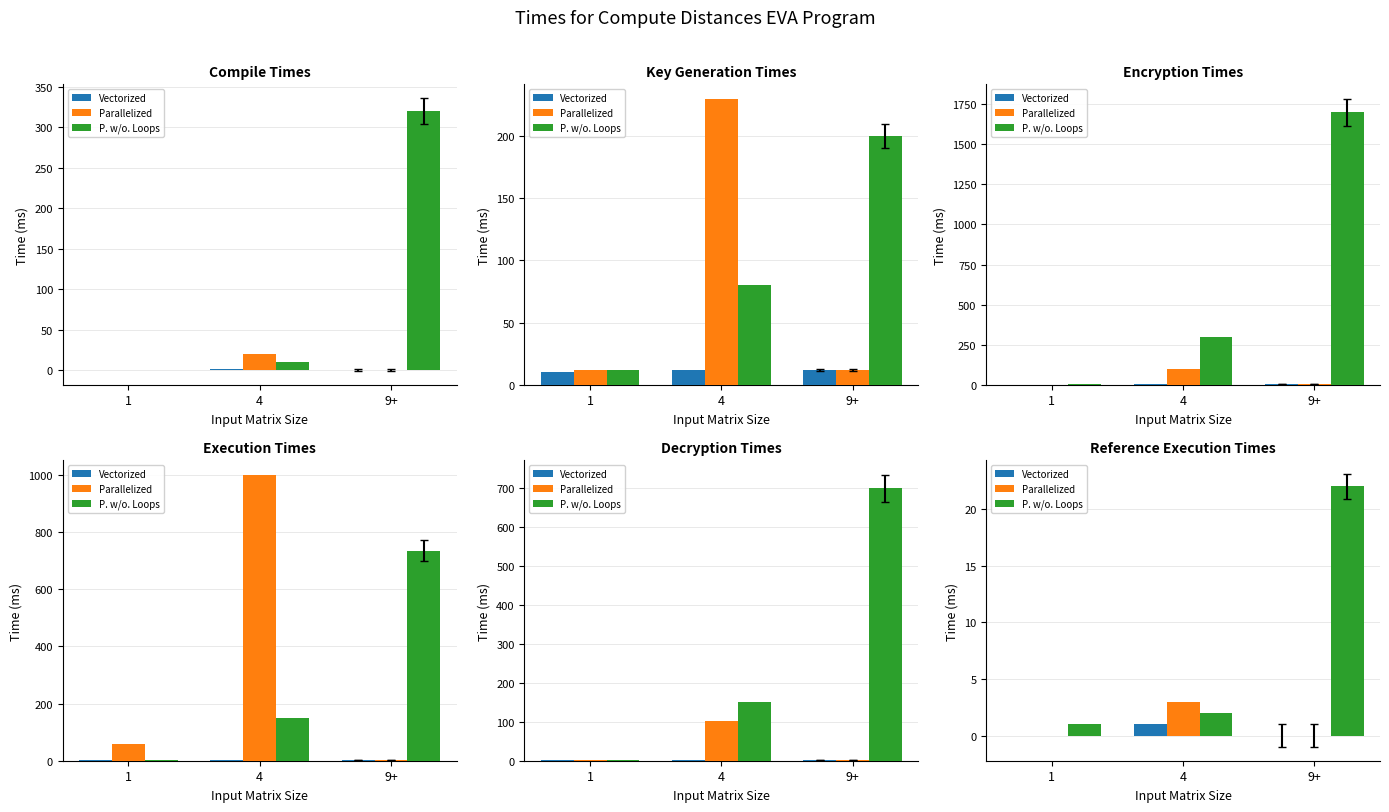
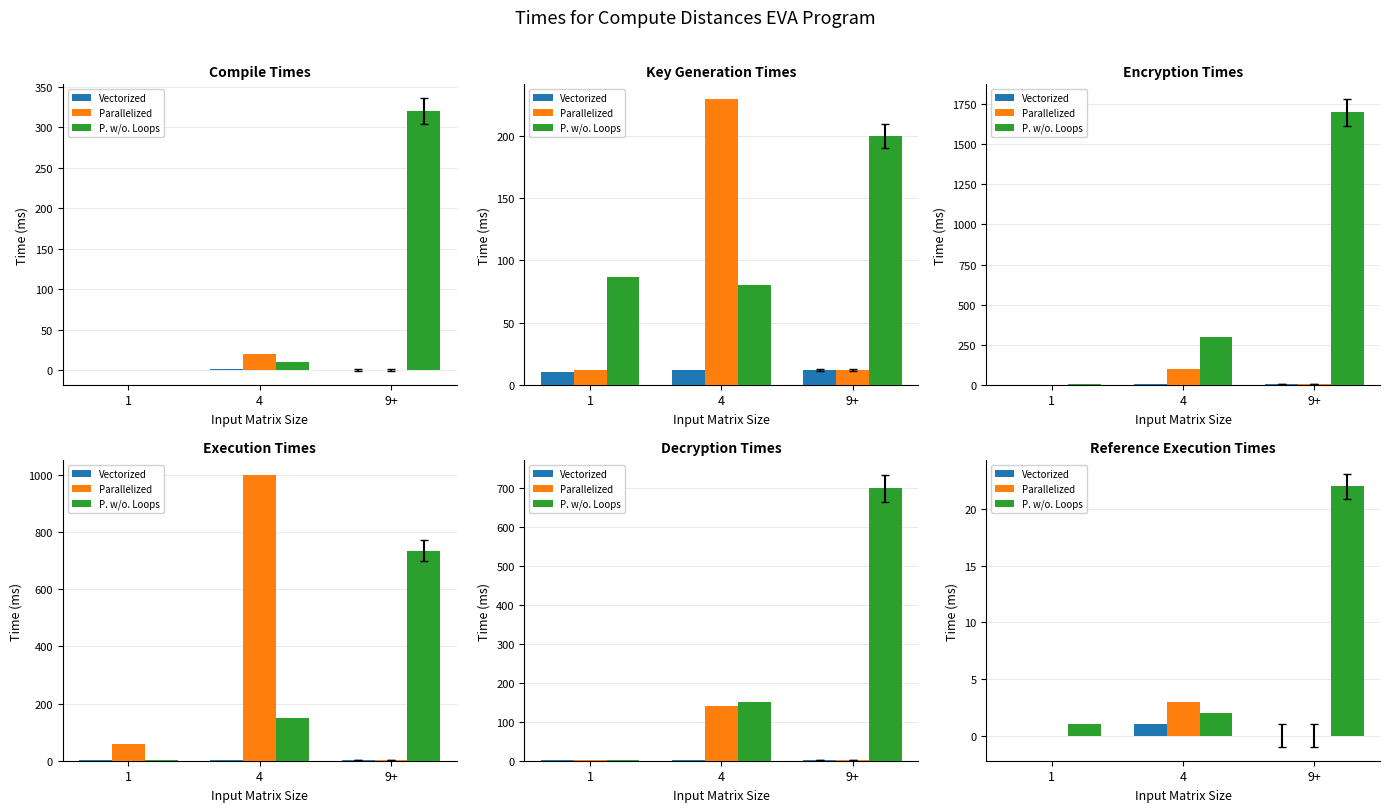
  {
    "Compile Times": {
      "Vectorized": {
        "1": 0,
        "9+": 0
      },
      "Parallelized": {
        "1": 0,
        "4": 20,
        "9+": 0
      },
      "P. w/o. Loops": {
        "1": 0,
        "4": 10,
        "9+": 320
      }
    },
    "Key Generation Times": {
      "Vectorized": {
        "1": 10,
        "4": 12,
        "9+": 12
      },
      "Parallelized": {
        "1": 12,
        "4": 230,
        "9+": 12
      },
      "P. w/o. Loops": {
-       "1": 12,
+       "1": 87,
        "4": 80,
        "9+": 200
      }
    },
    "Encryption Times": {
      "Parallelized": {
        "4": 100
      },
      "P. w/o. Loops": {
        "4": 300,
        "9+": 1700
      }
    },
    "Execution Times": {
      "Parallelized": {
        "1": 60,
        "4": 1000
      },
      "P. w/o. Loops": {
        "4": 150,
        "9+": 730
      }
    },
    "Decryption Times": {
      "Parallelized": {
-       "4": 100
+       "4": 140
      },
      "P. w/o. Loops": {
        "4": 150,
        "9+": 700
      }
    },
    "Reference Execution Times": {
      "Vectorized": {
        "1": 0.0,
        "4": 1.0,
        "9+": 0.0
      },
      "Parallelized": {
        "1": 0.0,
        "4": 3.0,
        "9+": 0.0
      },
      "P. w/o. Loops": {
        "1": 1.0,
        "4": 2.0,
        "9+": 22.0
      }
    }
  }
